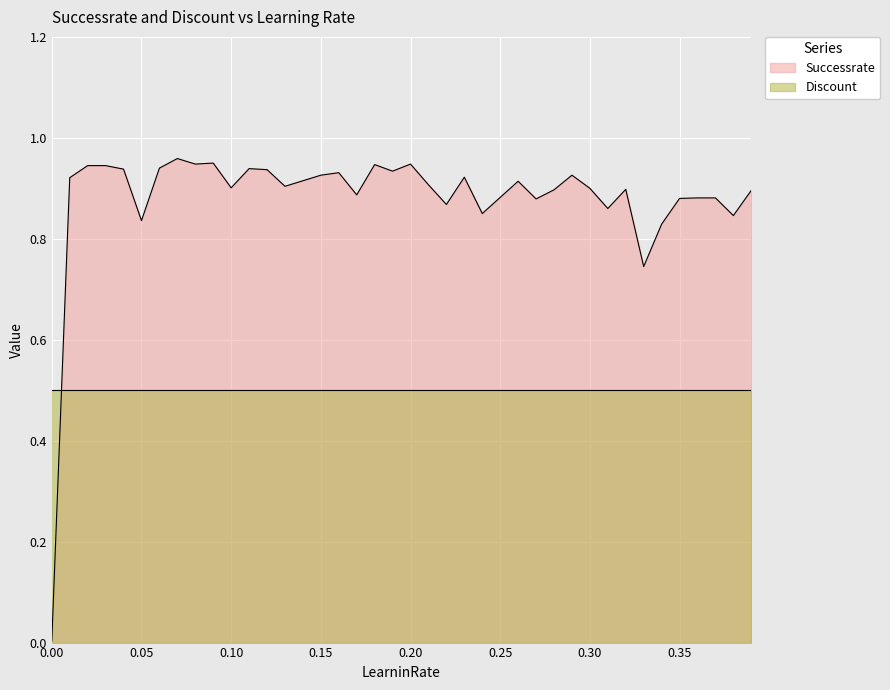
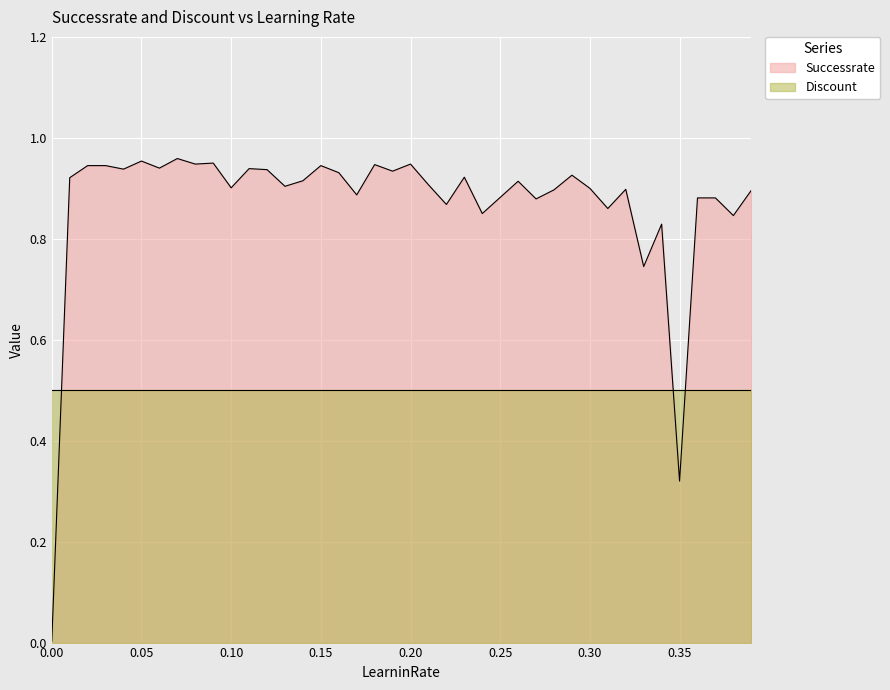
  {
    "Successrate": {
      "0.00": 0.00,
-     "0.05": 0.84,
+     "0.05": 0.95,
      "0.10": 0.90,
-     "0.15": 0.93,
+     "0.15": 0.95,
      "0.20": 0.95,
      "0.25": 0.88,
      "0.30": 0.90,
-     "0.35": 0.88
+     "0.35": 0.32
    },
    "Discount": {
      "0.00": 0.50,
      "0.05": 0.50,
      "0.10": 0.50,
      "0.15": 0.50,
      "0.20": 0.50,
      "0.25": 0.50,
      "0.30": 0.50,
      "0.35": 0.50
    }
  }
